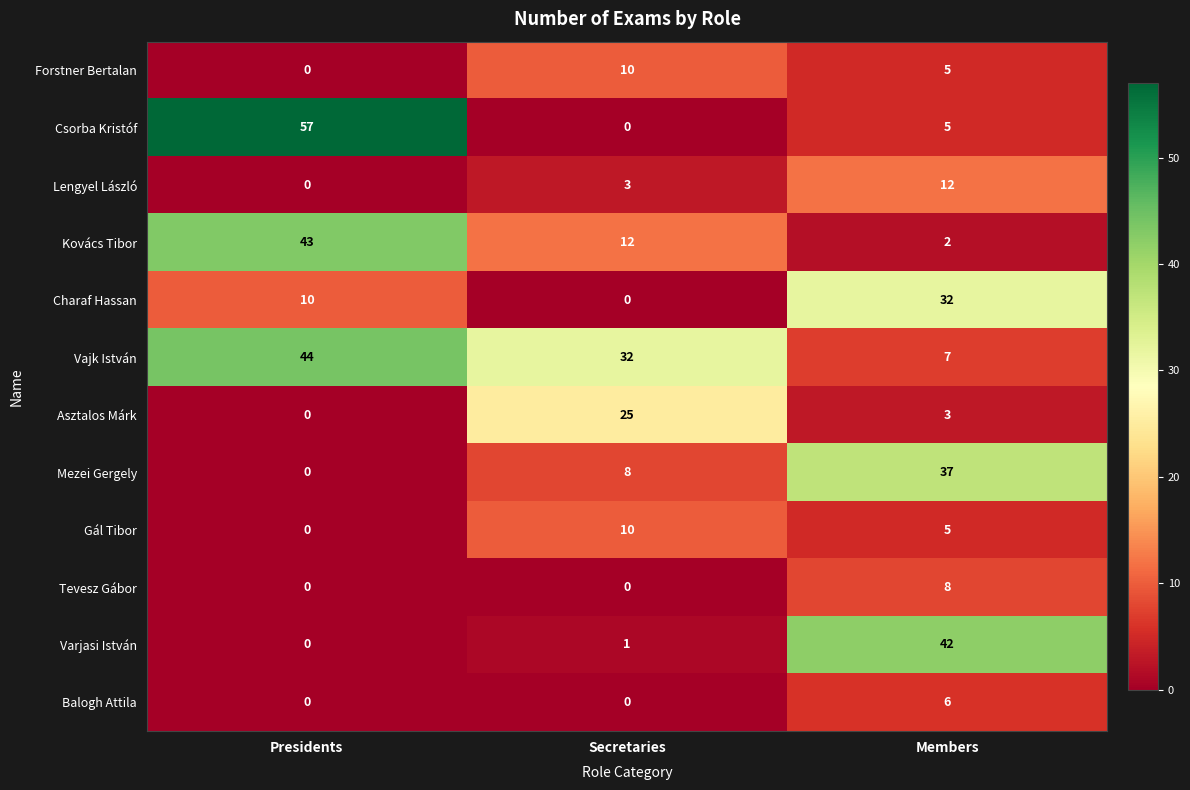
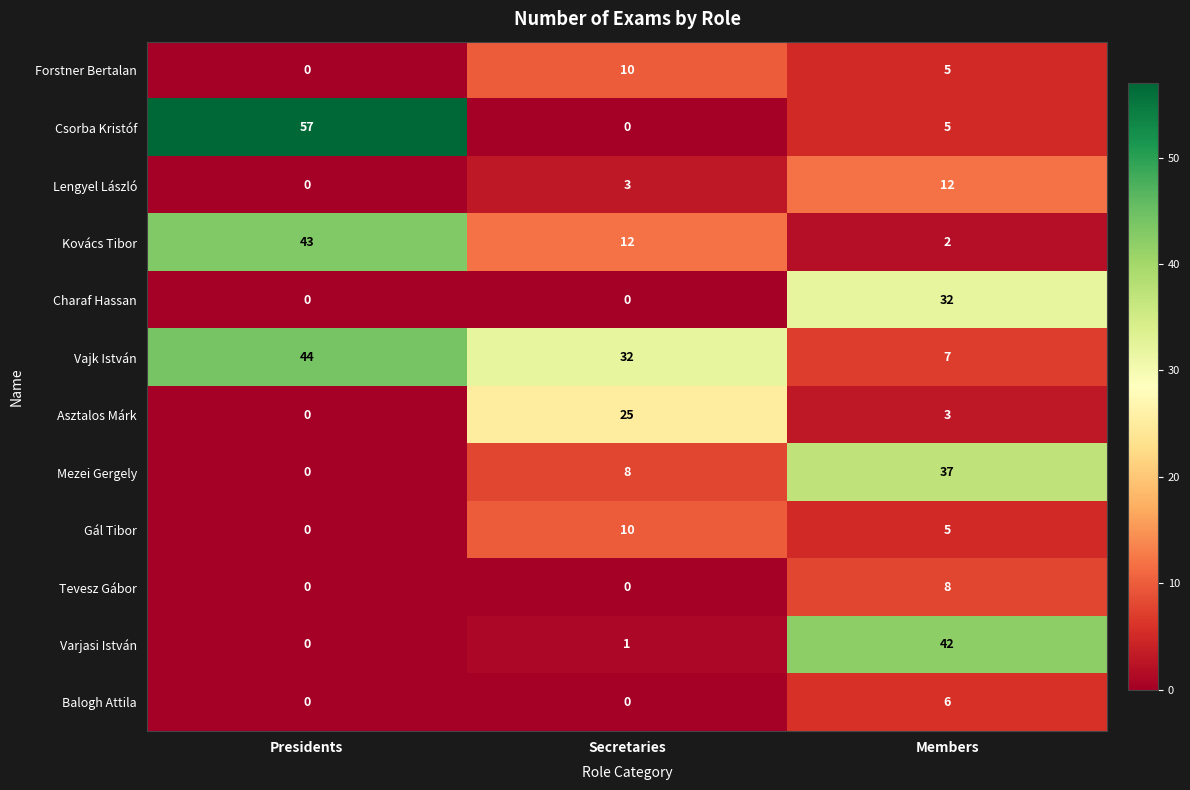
  {
    "Forstner Bertalan": {
      "Presidents": 0,
      "Secretaries": 10,
      "Members": 5
    },
    "Csorba Kristóf": {
      "Presidents": 57,
      "Secretaries": 0,
      "Members": 5
    },
    "Lengyel László": {
      "Presidents": 0,
      "Secretaries": 3,
      "Members": 12
    },
    "Kovács Tibor": {
      "Presidents": 43,
      "Secretaries": 12,
      "Members": 2
    },
    "Charaf Hassan": {
-     "Presidents": 10,
+     "Presidents": 0,
      "Secretaries": 0,
      "Members": 32
    },
    "Vajk István": {
      "Presidents": 44,
      "Secretaries": 32,
      "Members": 7
    },
    "Asztalos Márk": {
      "Presidents": 0,
      "Secretaries": 25,
      "Members": 3
    },
    "Mezei Gergely": {
      "Presidents": 0,
      "Secretaries": 8,
      "Members": 37
    },
    "Gál Tibor": {
      "Presidents": 0,
      "Secretaries": 10,
      "Members": 5
    },
    "Tevesz Gábor": {
      "Presidents": 0,
      "Secretaries": 0,
      "Members": 8
    },
    "Varjasi István": {
      "Presidents": 0,
      "Secretaries": 1,
      "Members": 42
    },
    "Balogh Attila": {
      "Presidents": 0,
      "Secretaries": 0,
      "Members": 6
    }
  }
